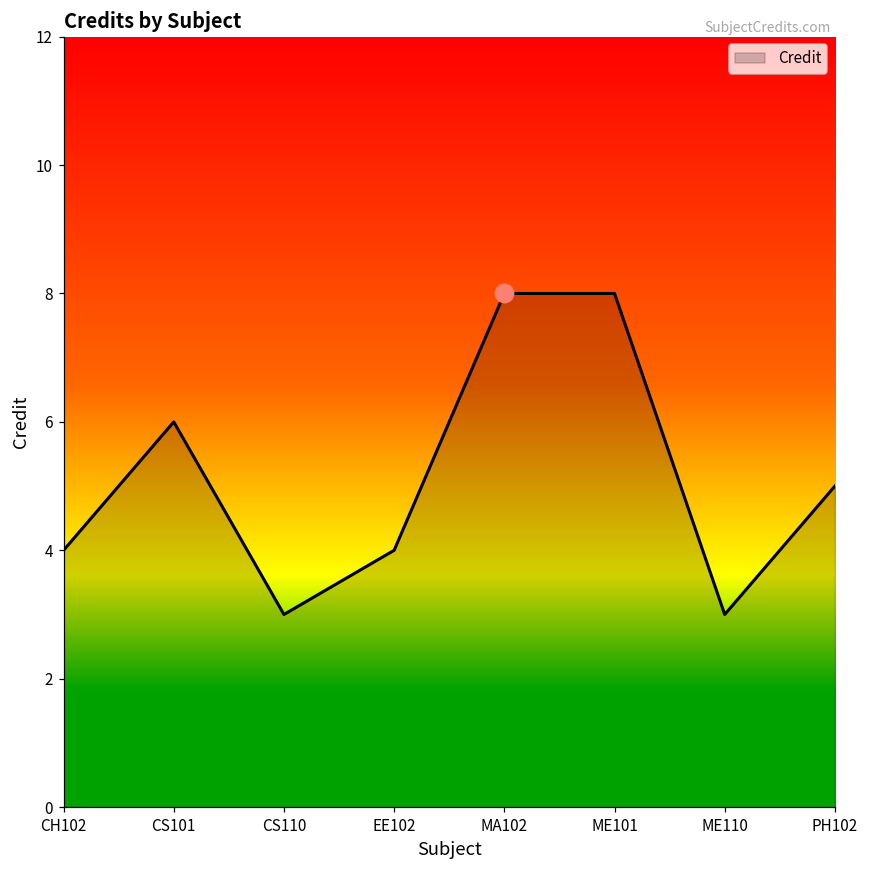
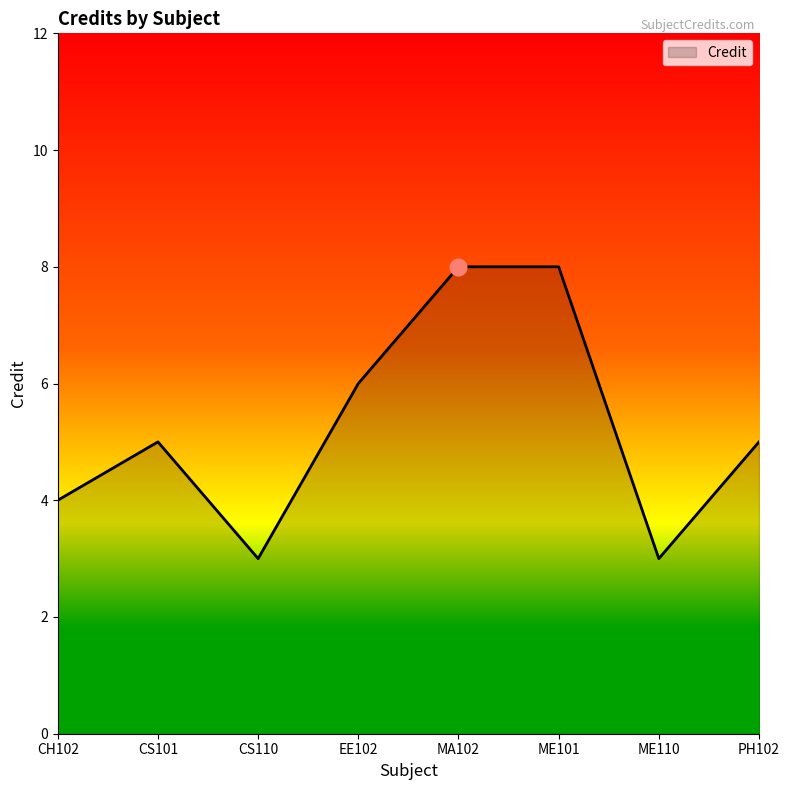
  {
    "Credit": {
      "CH102": 4,
-     "CS101": 6,
+     "CS101": 5,
      "CS110": 3,
-     "EE102": 4,
+     "EE102": 6,
      "ME101": 8,
      "ME110": 3,
      "PH102": 5
    }
  }
